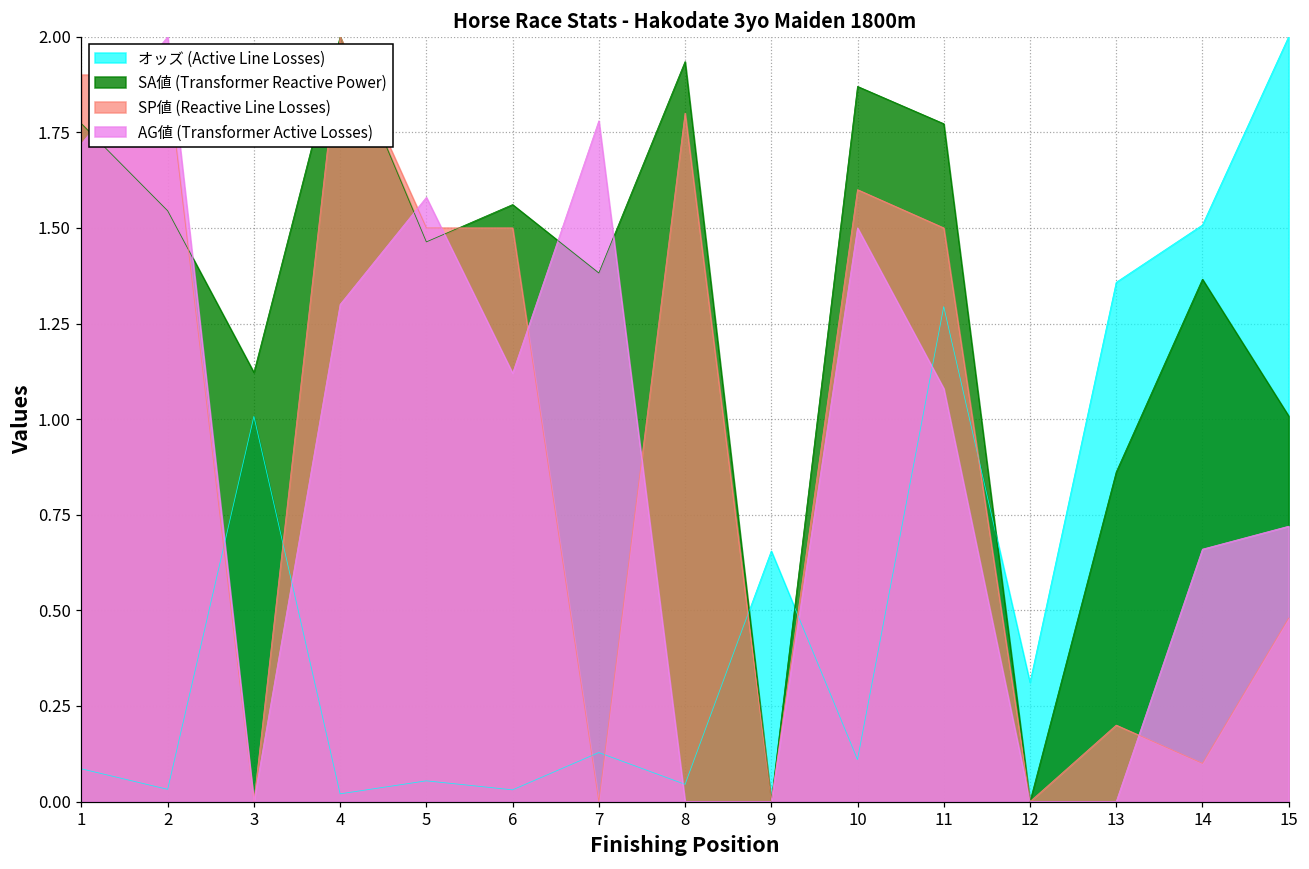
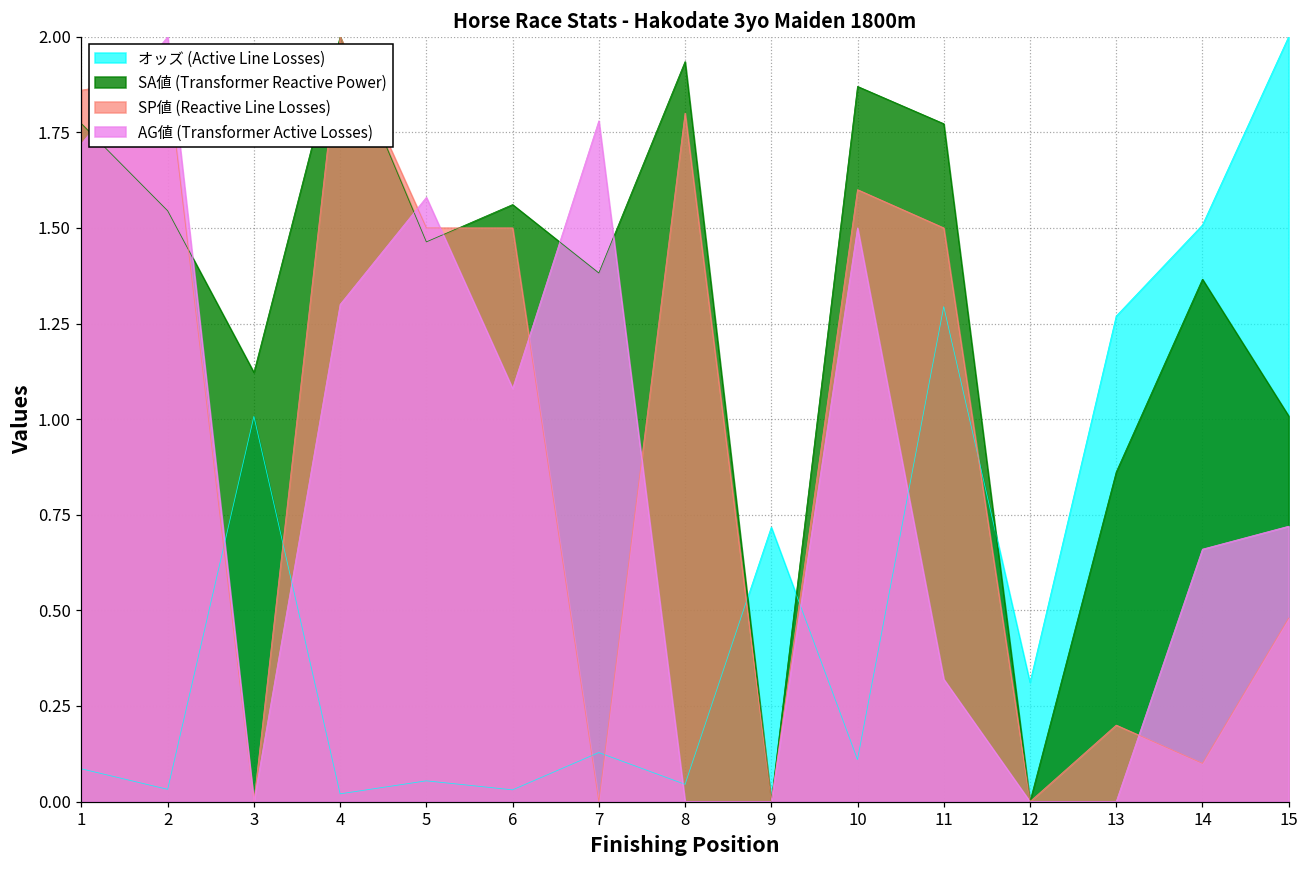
  {
    "オッズ (Active Line Losses)": {
      "1": 0.09,
      "2": 0.03,
      "3": 1.01,
      "4": 0.02,
      "5": 0.05,
      "6": 0.03,
      "7": 0.13,
      "8": 0.05,
-     "9": 0.66,
+     "9": 0.72,
      "10": 0.11,
      "11": 1.29,
      "12": 0.31,
-     "13": 1.36,
+     "13": 1.27,
      "14": 1.51,
      "15": 2.00
    },
    "SA値 (Transformer Reactive Power)": {
      "1": 1.77,
      "2": 1.54,
      "3": 1.12,
      "5": 1.46,
      "6": 1.56,
      "7": 1.38,
      "8": 1.93,
      "10": 1.87,
      "11": 1.77,
      "13": 0.86,
      "14": 1.37,
      "15": 1.01
    },
    "SP値 (Reactive Line Losses)": {
-     "1": 1.90,
+     "1": 1.86,
      "5": 1.50,
      "6": 1.50,
      "7": 0.00,
      "8": 1.80,
      "10": 1.60,
      "11": 1.50,
      "13": 0.20,
      "14": 0.10,
      "15": 0.48
    },
    "AG値 (Transformer Active Losses)": {
      "1": 1.72,
      "2": 2.00,
      "4": 1.30,
      "5": 1.58,
-     "6": 1.12,
+     "6": 1.08,
      "7": 1.78,
      "8": 0.00,
      "10": 1.50,
-     "11": 1.08,
+     "11": 0.32,
      "13": 0.00,
      "14": 0.66,
      "15": 0.72
    }
  }
